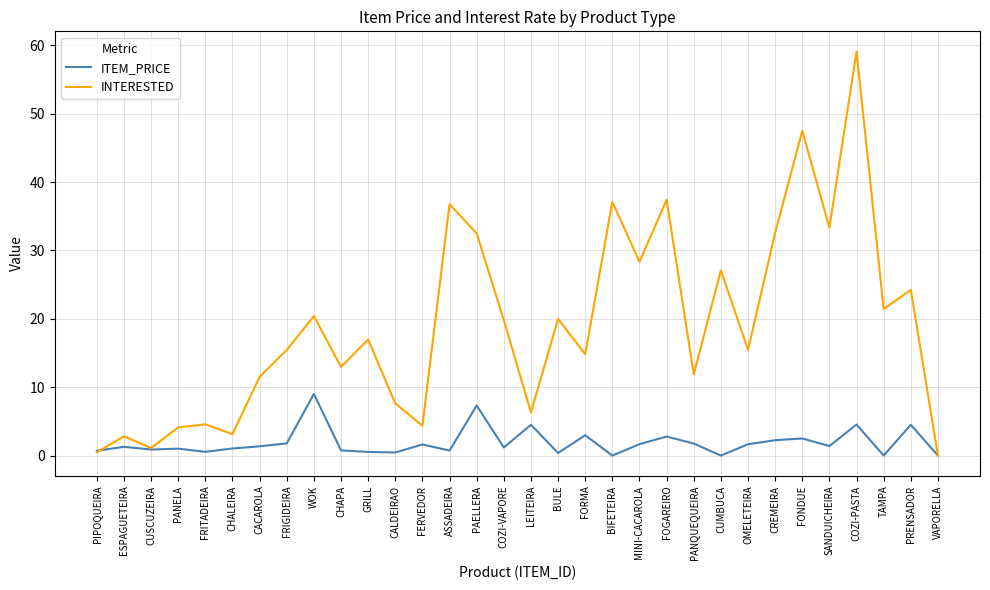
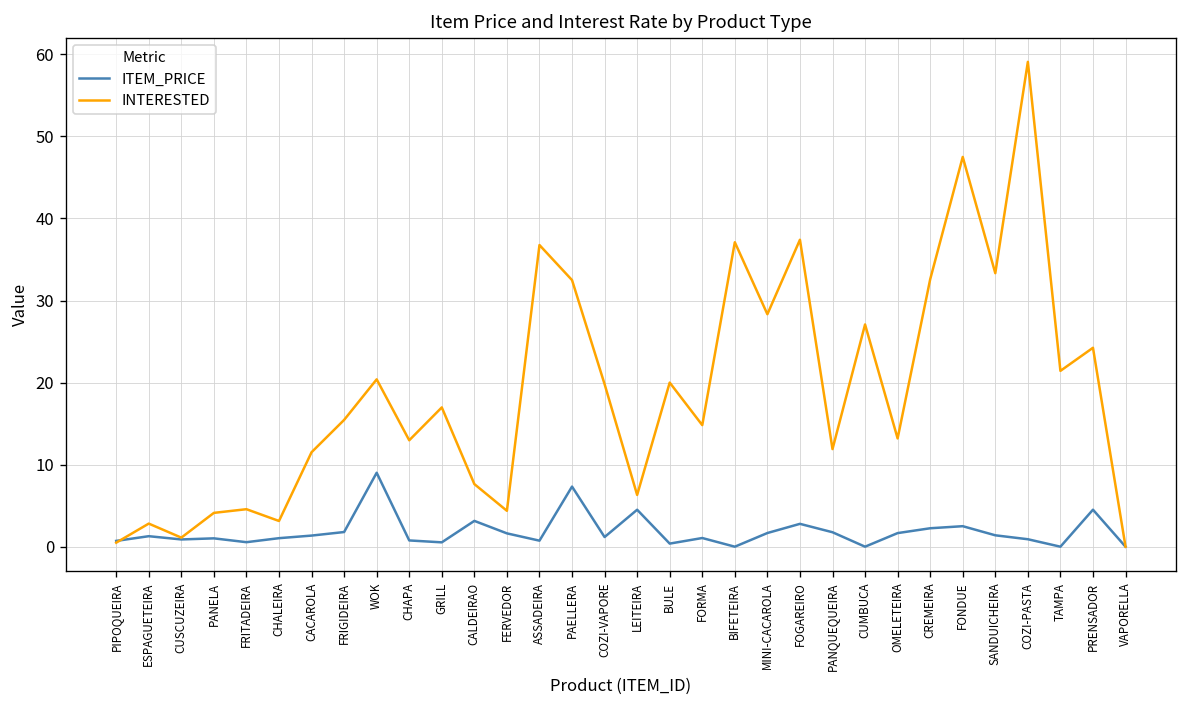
  {
    "ITEM_PRICE": {
      "ESPAGUETEIRA": 1,
      "PANELA": 1,
      "FRITADEIRA": 1,
      "CHALEIRA": 1,
      "CACAROLA": 1,
      "FRIGIDEIRA": 2,
      "WOK": 9,
      "CHAPA": 1,
      "GRILL": 1,
-     "CALDEIRAO": 0,
+     "CALDEIRAO": 3,
      "FERVEDOR": 2,
      "ASSADEIRA": 1,
      "PAELLERA": 7,
      "COZI-VAPORE": 1,
      "LEITEIRA": 5,
      "BULE": 0,
-     "FORMA": 3,
+     "FORMA": 1,
      "BIFETEIRA": 0,
      "MINI-CACAROLA": 2,
      "FOGAREIRO": 3,
      "PANQUEQUEIRA": 2,
      "CUMBUCA": 0,
      "OMELETEIRA": 2,
      "CREMEIRA": 2,
      "FONDUE": 3,
      "SANDUICHEIRA": 1,
-     "COZI-PASTA": 5,
+     "COZI-PASTA": 1,
      "TAMPA": 0,
      "PRENSADOR": 5
    },
    "INTERESTED": {
      "ESPAGUETEIRA": 3,
      "PANELA": 4,
      "FRITADEIRA": 5,
      "CHALEIRA": 3,
      "CACAROLA": 12,
      "FRIGIDEIRA": 15,
      "WOK": 20,
      "CHAPA": 13,
      "GRILL": 17,
      "CALDEIRAO": 8,
      "FERVEDOR": 4,
      "ASSADEIRA": 37,
      "PAELLERA": 32,
      "COZI-VAPORE": 20,
      "LEITEIRA": 6,
      "BULE": 20,
      "FORMA": 15,
      "BIFETEIRA": 37,
      "MINI-CACAROLA": 28,
      "FOGAREIRO": 37,
      "PANQUEQUEIRA": 12,
      "CUMBUCA": 27,
-     "OMELETEIRA": 15,
+     "OMELETEIRA": 13,
      "CREMEIRA": 33,
      "FONDUE": 48,
      "SANDUICHEIRA": 33,
      "COZI-PASTA": 59,
      "TAMPA": 21,
      "PRENSADOR": 24
    }
  }
